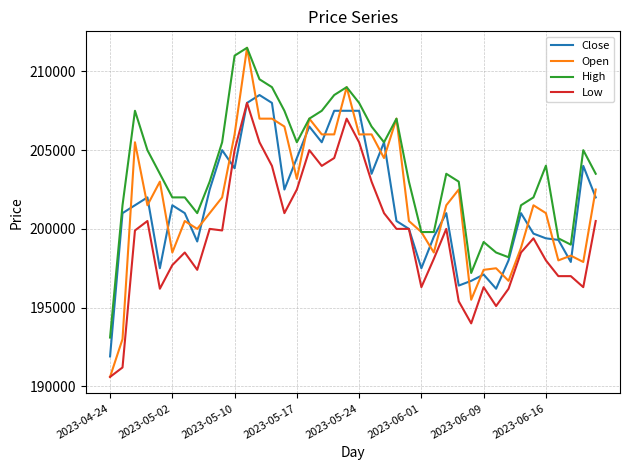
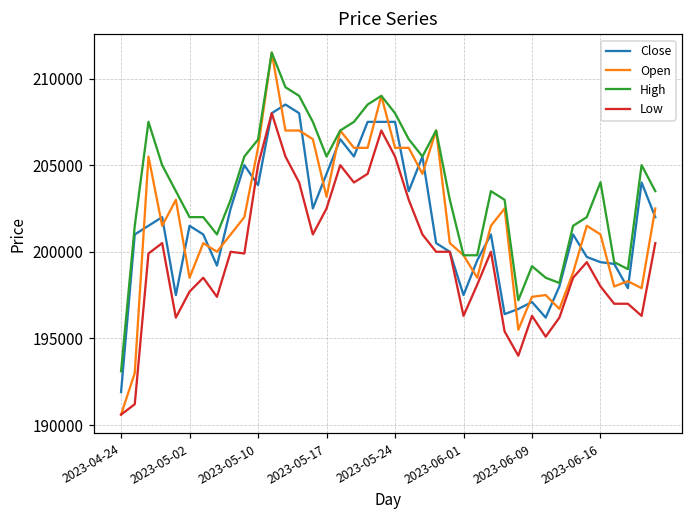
  {
    "Close": {
      "2023-04-24": 191900,
      "2023-05-02": 201500,
      "2023-05-10": 203800,
      "2023-05-17": 204500,
      "2023-05-24": 207500,
      "2023-06-01": 197500,
      "2023-06-09": 197100,
      "2023-06-16": 199400
    },
    "Open": {
      "2023-05-02": 198500,
      "2023-05-10": 206000,
      "2023-05-17": 203200,
      "2023-05-24": 206000,
      "2023-06-09": 197400,
      "2023-06-16": 201000
    },
    "High": {
      "2023-04-24": 193100,
      "2023-05-02": 202000,
-     "2023-05-10": 211000,
+     "2023-05-10": 206500,
      "2023-05-17": 205500,
      "2023-05-24": 208000,
      "2023-06-09": 199200,
      "2023-06-16": 204000
    },
    "Low": {
      "2023-05-02": 197700,
      "2023-05-10": 205000,
      "2023-05-17": 202500,
      "2023-05-24": 205500,
      "2023-06-01": 196300,
      "2023-06-09": 196300,
      "2023-06-16": 198000
    }
  }
